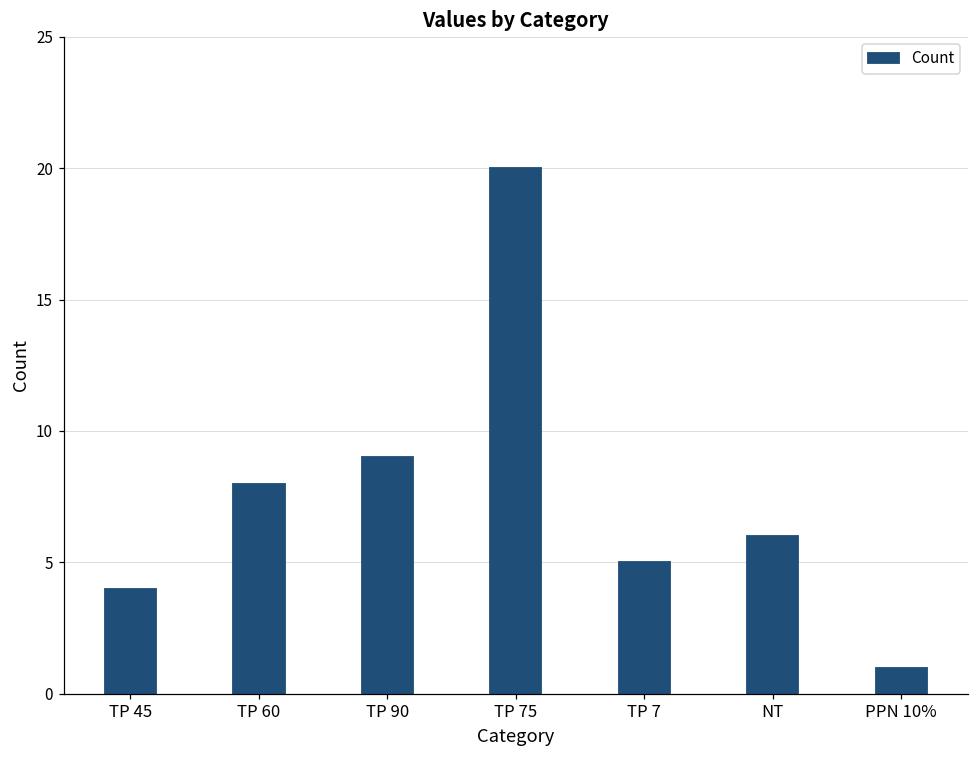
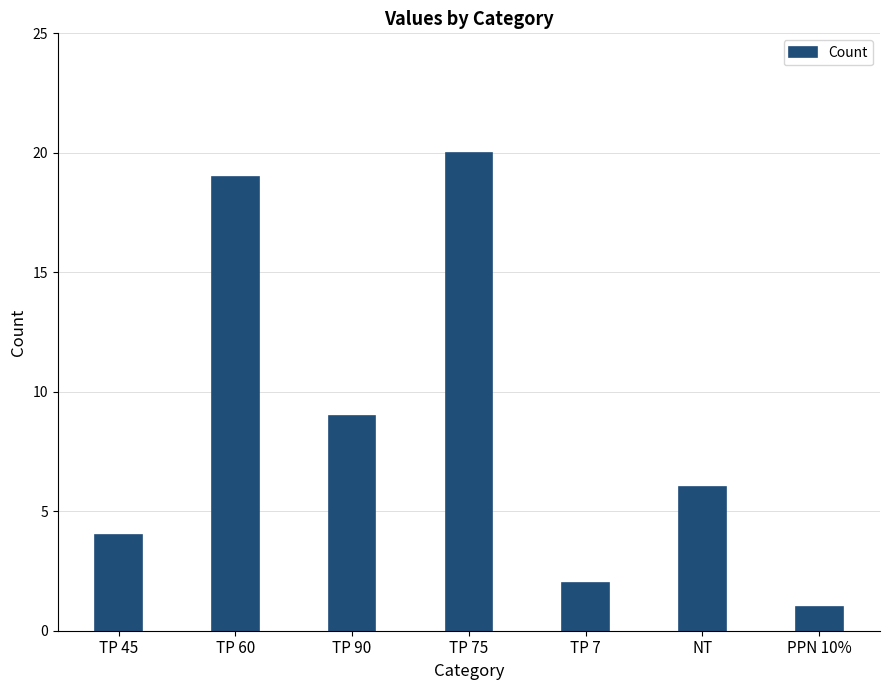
  {
    "TP 45": 4,
-   "TP 60": 8,
+   "TP 60": 19,
    "TP 90": 9,
    "TP 75": 20,
-   "TP 7": 5,
+   "TP 7": 2,
    "NT": 6,
    "PPN 10%": 1
  }
